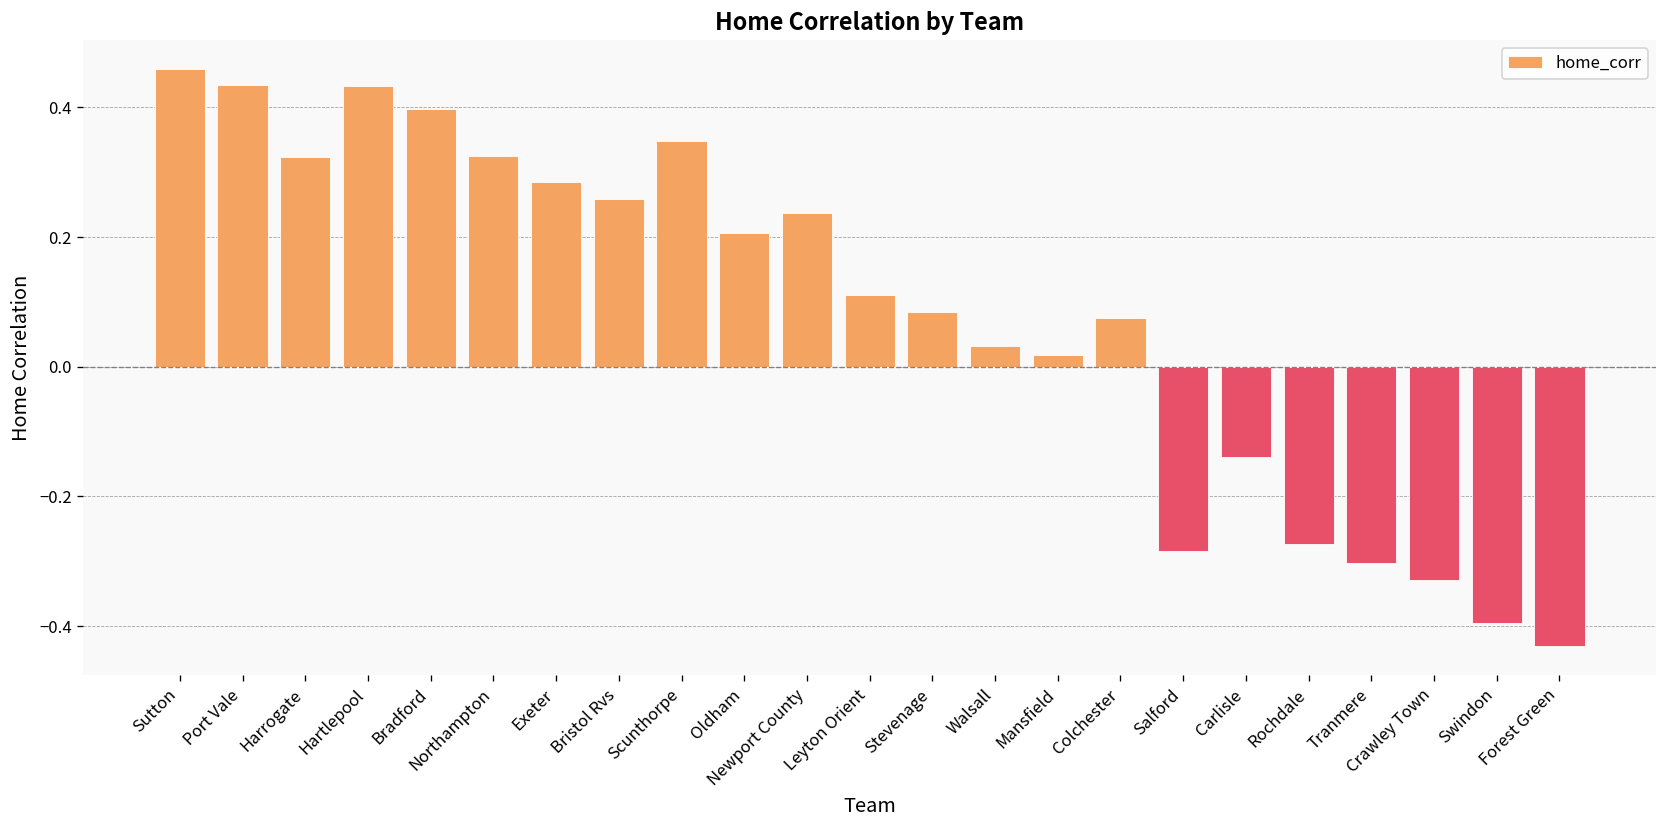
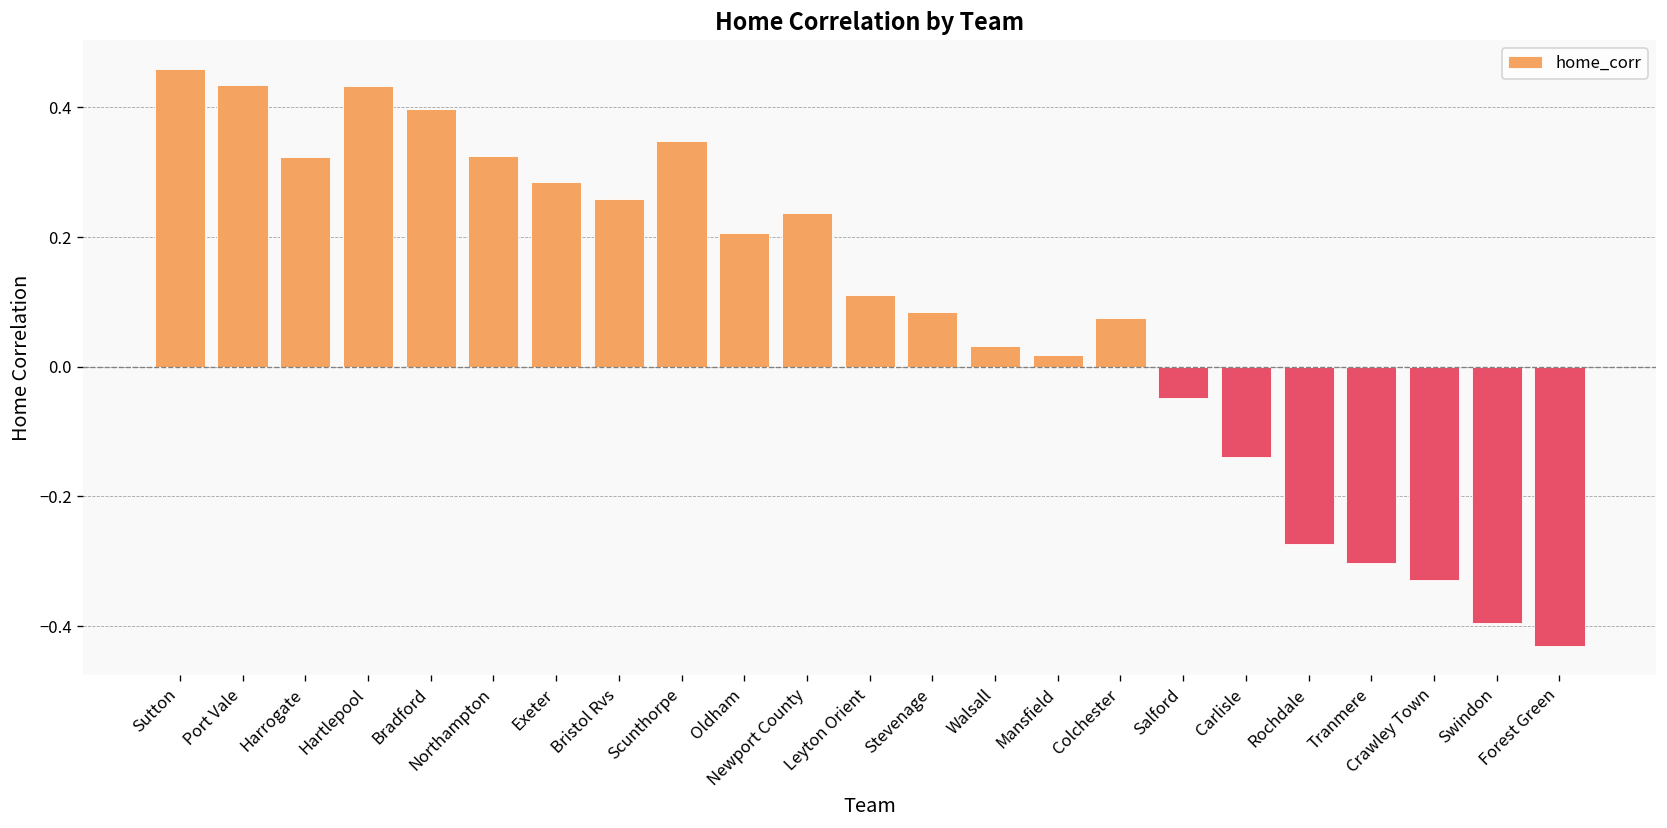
  {
    "Sutton": 0.46,
    "Port Vale": 0.43,
    "Harrogate": 0.32,
    "Hartlepool": 0.43,
    "Bradford": 0.40,
    "Northampton": 0.32,
    "Exeter": 0.28,
    "Bristol Rvs": 0.26,
    "Scunthorpe": 0.35,
    "Oldham": 0.21,
    "Newport County": 0.24,
    "Leyton Orient": 0.11,
    "Stevenage": 0.08,
    "Walsall": 0.03,
    "Mansfield": 0.02,
    "Colchester": 0.08,
-   "Salford": -0.28,
+   "Salford": -0.05,
    "Carlisle": -0.14,
    "Rochdale": -0.27,
    "Tranmere": -0.30,
    "Crawley Town": -0.33,
    "Swindon": -0.40,
    "Forest Green": -0.43
  }
